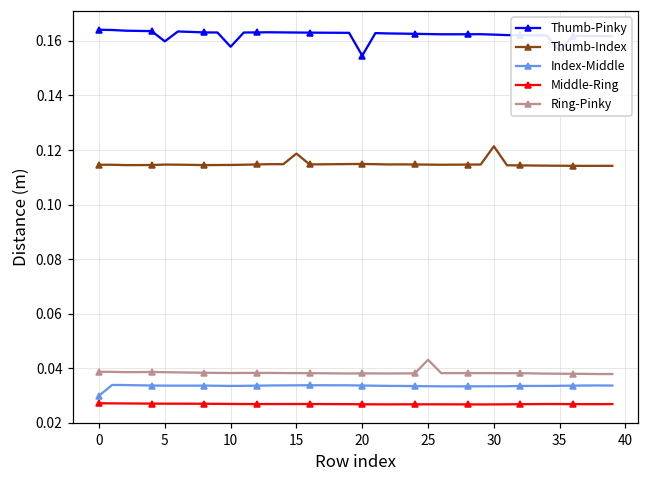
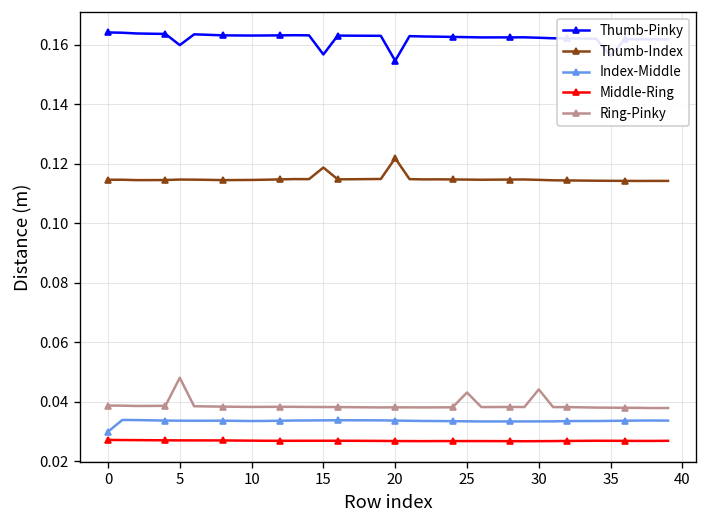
  {
    "Thumb-Pinky": {
      "0": 0.164,
      "5": 0.160,
-     "10": 0.158,
-     "15": 0.163,
+     "10": 0.163,
+     "15": 0.157,
      "20": 0.155,
      "25": 0.163,
      "30": 0.162
    },
    "Thumb-Index": {
      "0": 0.115,
      "5": 0.115,
      "10": 0.115,
      "15": 0.119,
-     "20": 0.115,
+     "20": 0.122,
      "25": 0.115,
-     "30": 0.121,
+     "30": 0.115,
      "35": 0.114
    },
    "Index-Middle": {
      "0": 0.030,
      "5": 0.034,
      "10": 0.034,
      "15": 0.034,
      "20": 0.034,
      "25": 0.033,
      "30": 0.033,
      "35": 0.034
    },
    "Middle-Ring": {
      "0": 0.027,
      "5": 0.027,
      "10": 0.027,
      "15": 0.027,
      "20": 0.027,
      "25": 0.027,
      "30": 0.027,
      "35": 0.027
    },
    "Ring-Pinky": {
      "0": 0.039,
-     "5": 0.039,
+     "5": 0.048,
      "10": 0.038,
      "15": 0.038,
      "20": 0.038,
      "25": 0.043,
-     "30": 0.038,
+     "30": 0.044,
      "35": 0.038
    }
  }
